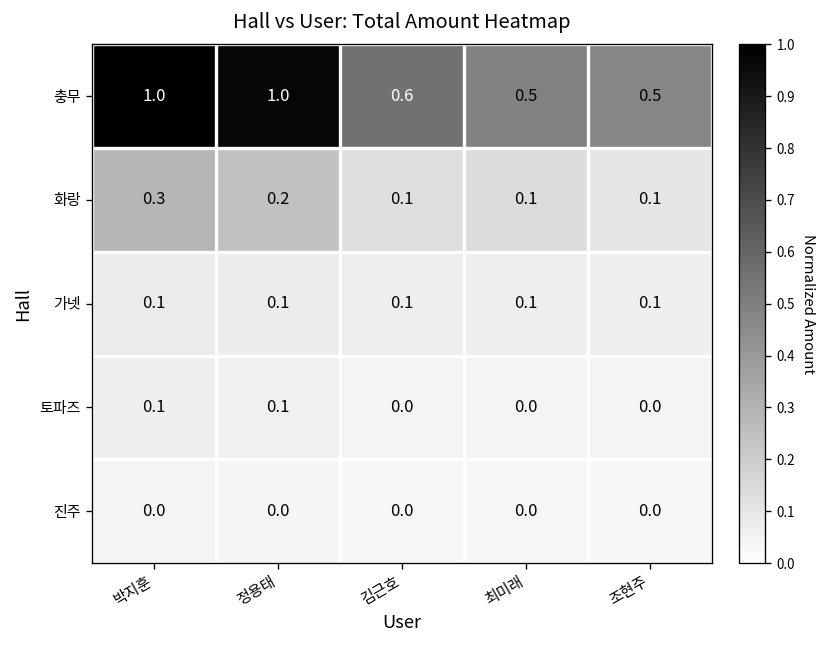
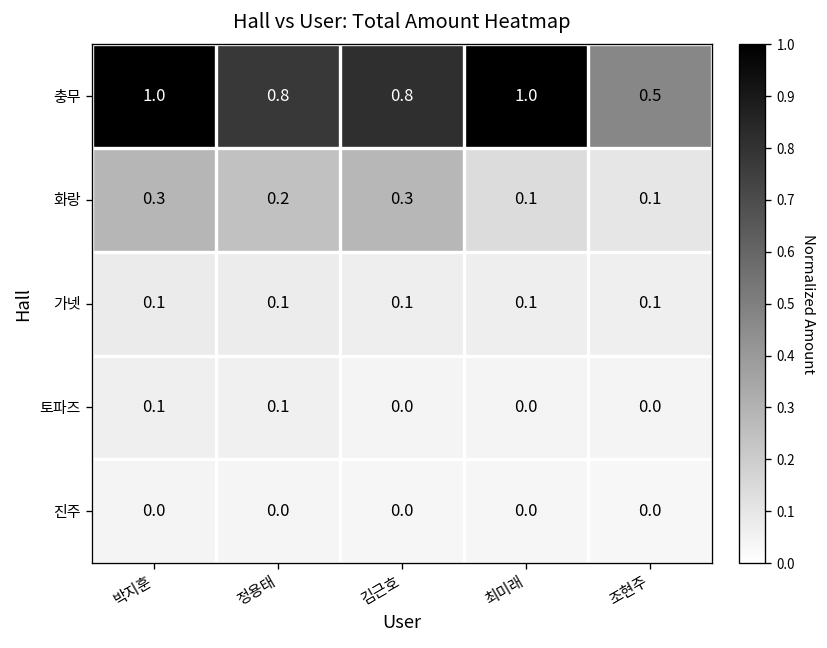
  {
    "충무": {
      "박지훈": 1.0,
-     "정용태": 1.0,
-     "김근호": 0.6,
-     "최미래": 0.5,
+     "정용태": 0.8,
+     "김근호": 0.8,
+     "최미래": 1.0,
      "조현주": 0.5
    },
    "화랑": {
      "박지훈": 0.3,
      "정용태": 0.2,
-     "김근호": 0.1,
+     "김근호": 0.3,
      "최미래": 0.1,
      "조현주": 0.1
    },
    "가넷": {
      "박지훈": 0.1,
      "정용태": 0.1,
      "김근호": 0.1,
      "최미래": 0.1,
      "조현주": 0.1
    },
    "토파즈": {
      "박지훈": 0.1,
      "정용태": 0.1,
      "김근호": 0.0,
      "최미래": 0.0,
      "조현주": 0.0
    },
    "진주": {
      "박지훈": 0.0,
      "정용태": 0.0,
      "김근호": 0.0,
      "최미래": 0.0,
      "조현주": 0.0
    }
  }
